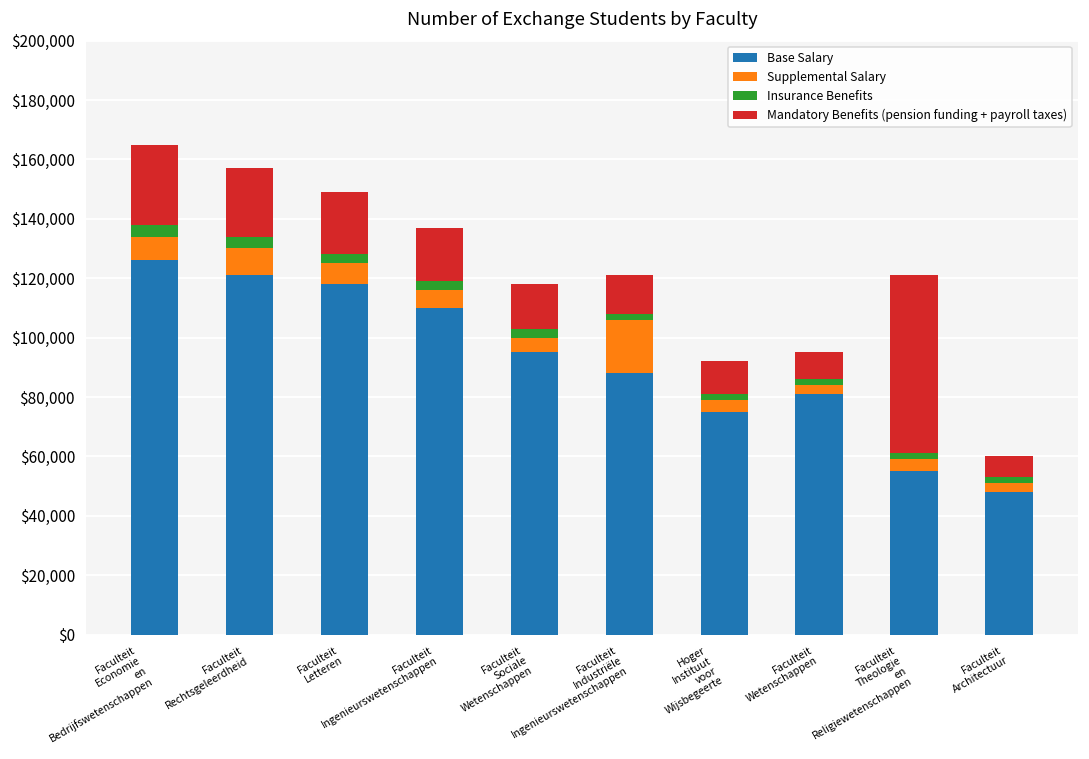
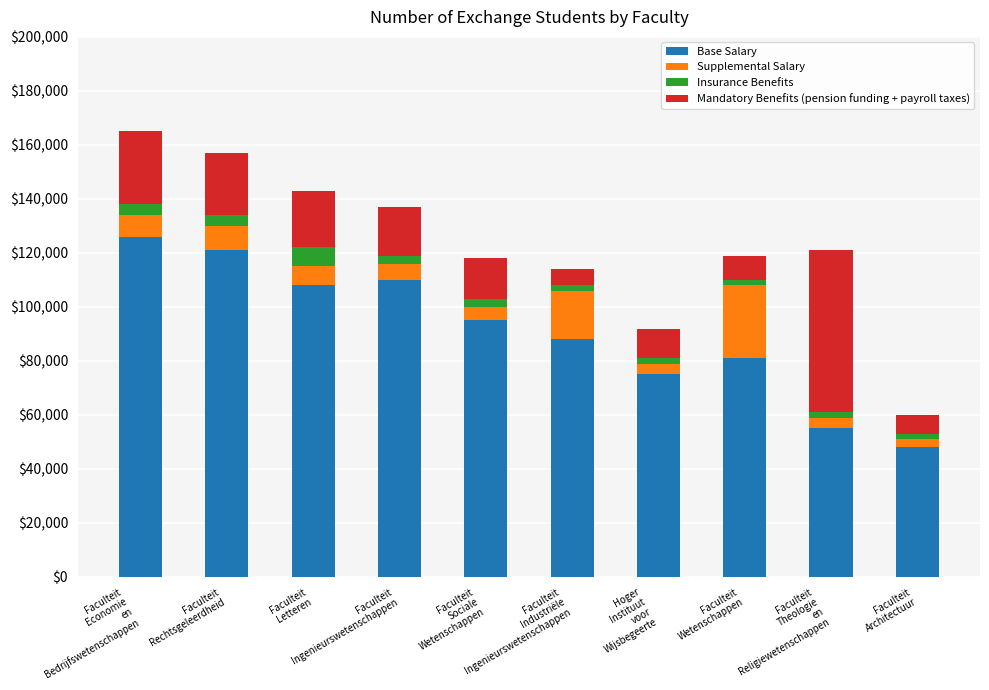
  {
    "Base Salary": {
      "Faculteit Economie en Bedrijfswetenschappen": "$126,000",
      "Faculteit Rechtsgeleerdheid": "$121,000",
-     "Faculteit Letteren": "$118,000",
+     "Faculteit Letteren": "$108,000",
      "Faculteit Ingenieurswetenschappen": "$110,000",
      "Faculteit Sociale Wetenschappen": "$95,000",
      "Faculteit Industriële Ingenieurswetenschappen": "$88,000",
      "Hoger Instituut voor Wijsbegeerte": "$75,000",
      "Faculteit Wetenschappen": "$81,000",
      "Faculteit Theologie en Religiewetenschappen": "$55,000",
      "Faculteit Architectuur": "$48,000"
    },
    "Supplemental Salary": {
      "Faculteit Economie en Bedrijfswetenschappen": "$8,000",
      "Faculteit Rechtsgeleerdheid": "$9,000",
      "Faculteit Letteren": "$7,000",
      "Faculteit Ingenieurswetenschappen": "$6,000",
      "Faculteit Sociale Wetenschappen": "$5,000",
      "Faculteit Industriële Ingenieurswetenschappen": "$18,000",
      "Hoger Instituut voor Wijsbegeerte": "$4,000",
-     "Faculteit Wetenschappen": "$3,000",
+     "Faculteit Wetenschappen": "$27,000",
      "Faculteit Theologie en Religiewetenschappen": "$4,000",
      "Faculteit Architectuur": "$3,000"
    },
    "Insurance Benefits": {
      "Faculteit Economie en Bedrijfswetenschappen": "$4,000",
      "Faculteit Rechtsgeleerdheid": "$4,000",
-     "Faculteit Letteren": "$3,000",
+     "Faculteit Letteren": "$7,000",
      "Faculteit Ingenieurswetenschappen": "$3,000",
      "Faculteit Sociale Wetenschappen": "$3,000",
      "Faculteit Industriële Ingenieurswetenschappen": "$2,000",
      "Hoger Instituut voor Wijsbegeerte": "$2,000",
      "Faculteit Wetenschappen": "$2,000",
      "Faculteit Theologie en Religiewetenschappen": "$2,000",
      "Faculteit Architectuur": "$2,000"
    },
    "Mandatory Benefits (pension funding + payroll taxes)": {
      "Faculteit Economie en Bedrijfswetenschappen": "$27,000",
      "Faculteit Rechtsgeleerdheid": "$23,000",
      "Faculteit Letteren": "$21,000",
      "Faculteit Ingenieurswetenschappen": "$18,000",
      "Faculteit Sociale Wetenschappen": "$15,000",
-     "Faculteit Industriële Ingenieurswetenschappen": "$13,000",
+     "Faculteit Industriële Ingenieurswetenschappen": "$6,000",
      "Hoger Instituut voor Wijsbegeerte": "$11,000",
      "Faculteit Wetenschappen": "$9,000",
      "Faculteit Theologie en Religiewetenschappen": "$60,000",
      "Faculteit Architectuur": "$7,000"
    }
  }
